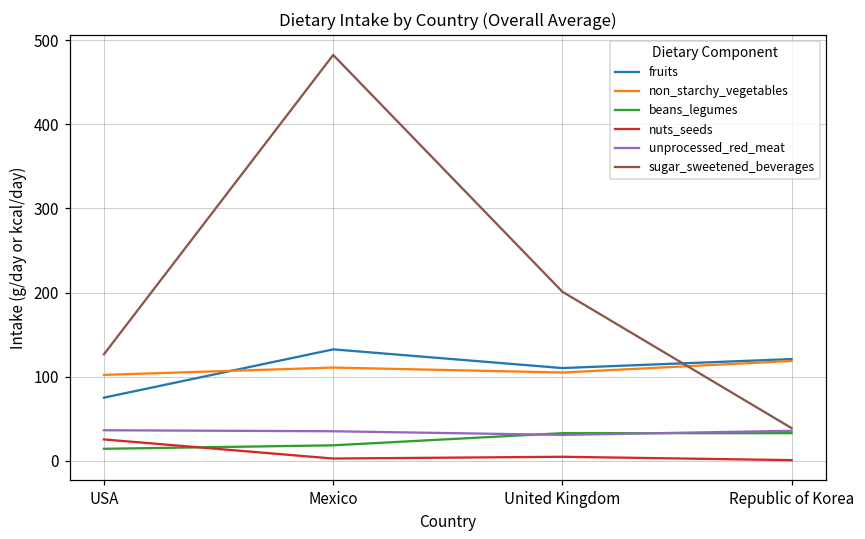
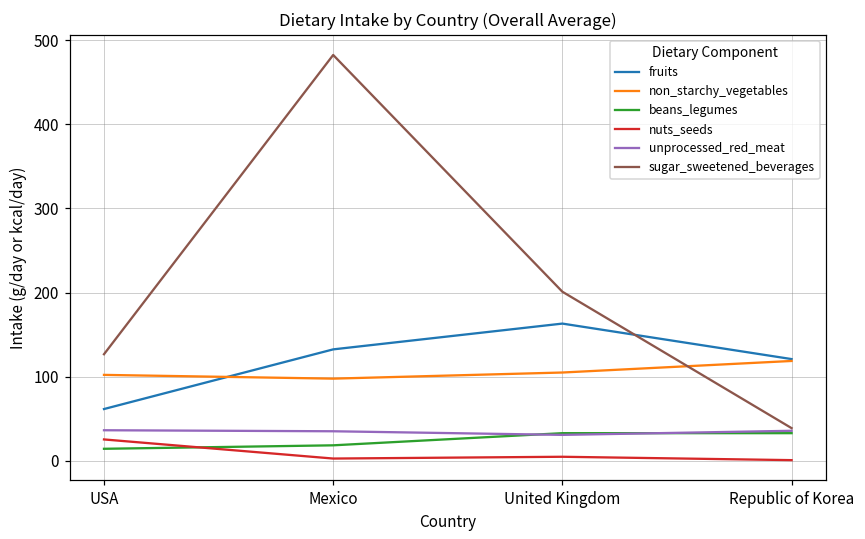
  {
    "fruits": {
-     "USA": 70,
+     "USA": 60,
      "Mexico": 130,
-     "United Kingdom": 110
+     "United Kingdom": 160
    },
    "non_starchy_vegetables": {
      "USA": 100,
-     "Mexico": 110,
+     "Mexico": 100,
      "United Kingdom": 100
    },
    "beans_legumes": {
      "USA": 10,
      "Mexico": 20
    },
    "nuts_seeds": {
      "USA": 30,
      "Mexico": 0,
      "United Kingdom": 0,
      "Republic of Korea": 0
    },
    "unprocessed_red_meat": {
      "USA": 40,
      "Mexico": 40
    },
    "sugar_sweetened_beverages": {
      "USA": 130,
      "Mexico": 480,
      "United Kingdom": 200
    }
  }
